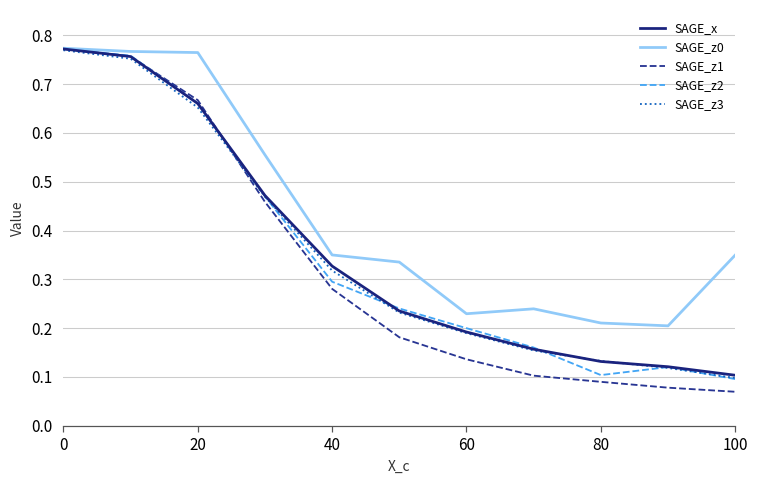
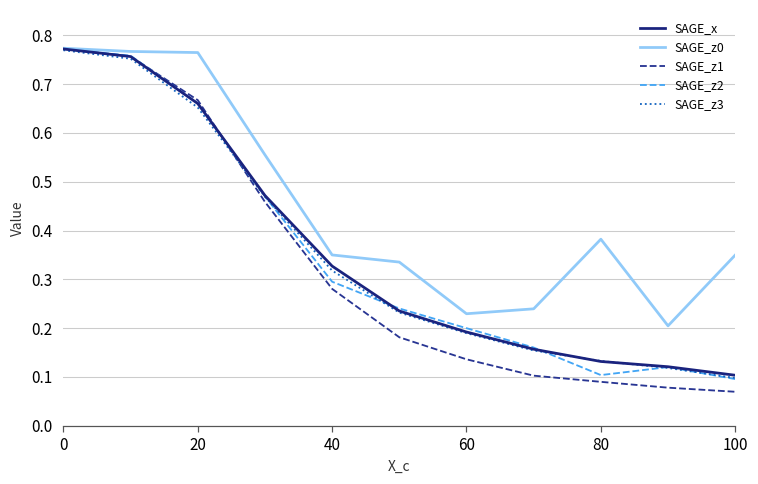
  {
    "SAGE_z0": {
      "20": 0.76,
      "40": 0.35,
      "60": 0.23,
-     "80": 0.21,
+     "80": 0.38,
      "100": 0.35
    },
    "SAGE_z2": {
      "40": 0.30,
      "60": 0.20,
      "80": 0.10
    },
    "SAGE_z3": {
      "20": 0.65,
      "40": 0.32
    }
  }
